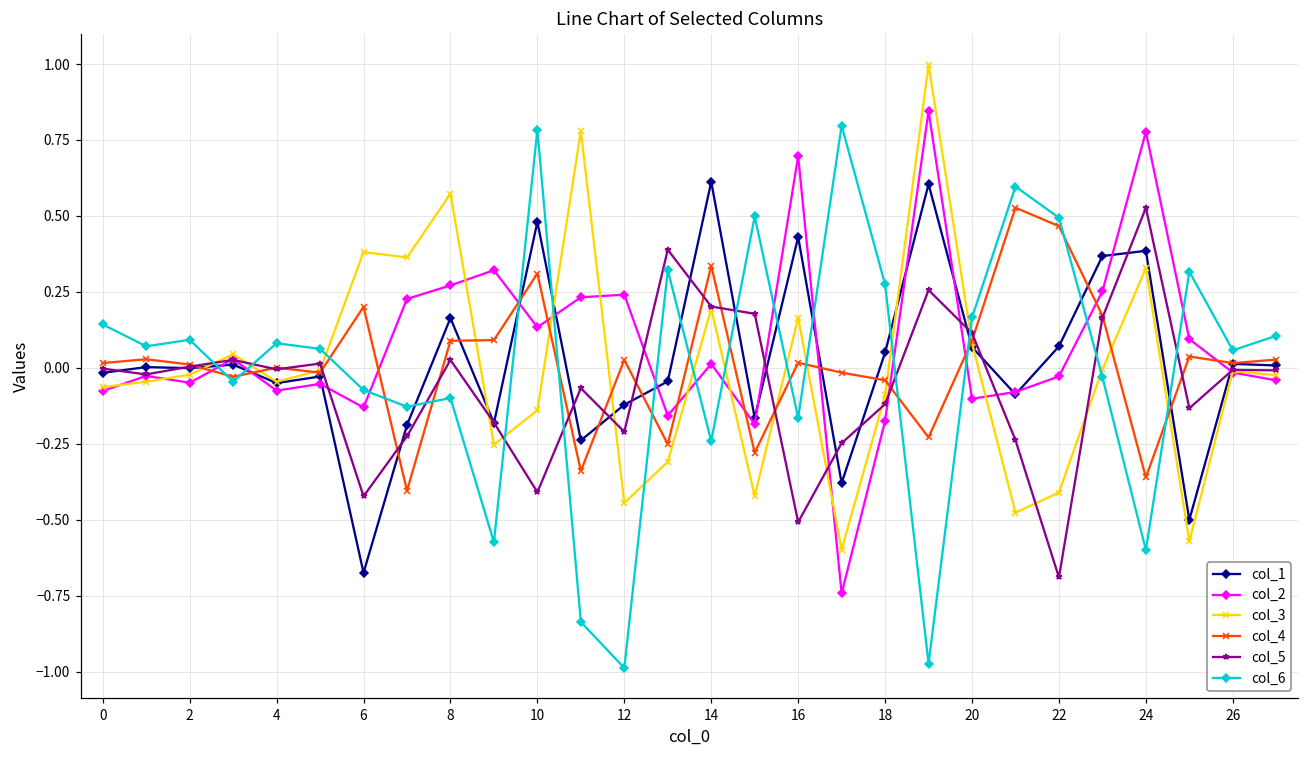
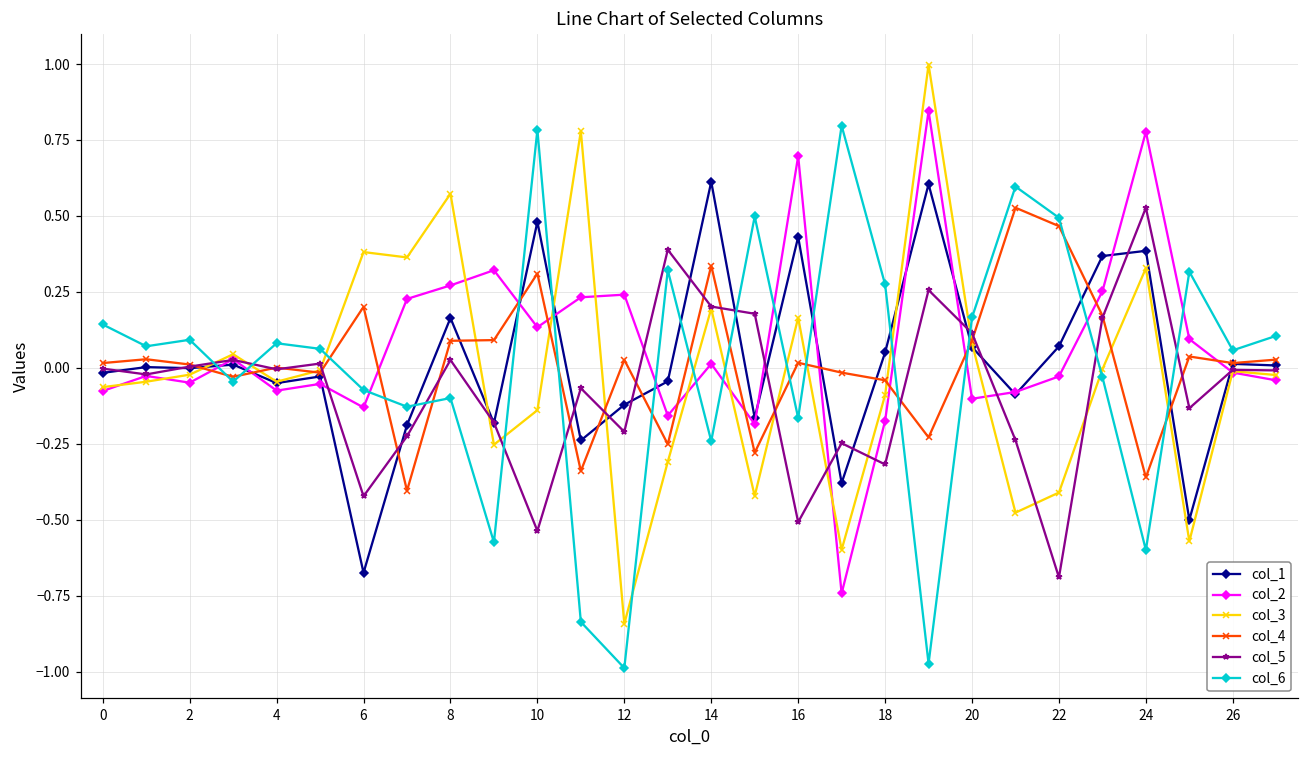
  {
    "col_1": {
      "0": -0.02,
      "6": -0.67,
      "8": 0.16,
      "10": 0.48,
      "12": -0.12,
      "14": 0.61,
      "16": 0.43,
      "18": 0.05,
      "20": 0.07,
      "22": 0.07,
      "24": 0.39
    },
    "col_2": {
      "0": -0.08,
      "2": -0.05,
      "4": -0.07,
      "6": -0.13,
      "8": 0.27,
      "10": 0.13,
      "12": 0.24,
      "14": 0.01,
      "16": 0.70,
      "18": -0.17,
      "20": -0.10,
      "22": -0.03,
      "24": 0.78
    },
    "col_3": {
      "0": -0.06,
      "2": -0.02,
      "6": 0.38,
      "8": 0.57,
      "10": -0.14,
-     "12": -0.44,
+     "12": -0.84,
      "16": 0.17,
      "18": -0.09,
      "22": -0.41,
      "24": 0.33
    },
    "col_4": {
      "0": 0.02,
      "6": 0.20,
      "8": 0.09,
      "10": 0.31,
      "12": 0.03,
      "14": 0.34,
      "16": 0.02,
      "18": -0.04,
      "22": 0.47,
      "24": -0.36
    },
    "col_5": {
      "0": 0.00,
      "6": -0.42,
      "8": 0.03,
-     "10": -0.41,
+     "10": -0.54,
      "12": -0.21,
      "16": -0.51,
-     "18": -0.12,
+     "18": -0.32,
      "20": 0.11,
      "22": -0.69,
      "24": 0.53
    },
    "col_6": {
      "0": 0.14,
      "2": 0.09,
      "4": 0.08,
      "6": -0.07,
      "8": -0.10,
      "10": 0.78,
      "12": -0.99,
      "14": -0.24,
      "16": -0.16,
      "18": 0.27,
      "20": 0.17,
      "22": 0.49,
      "24": -0.60,
      "26": 0.06
    }
  }
